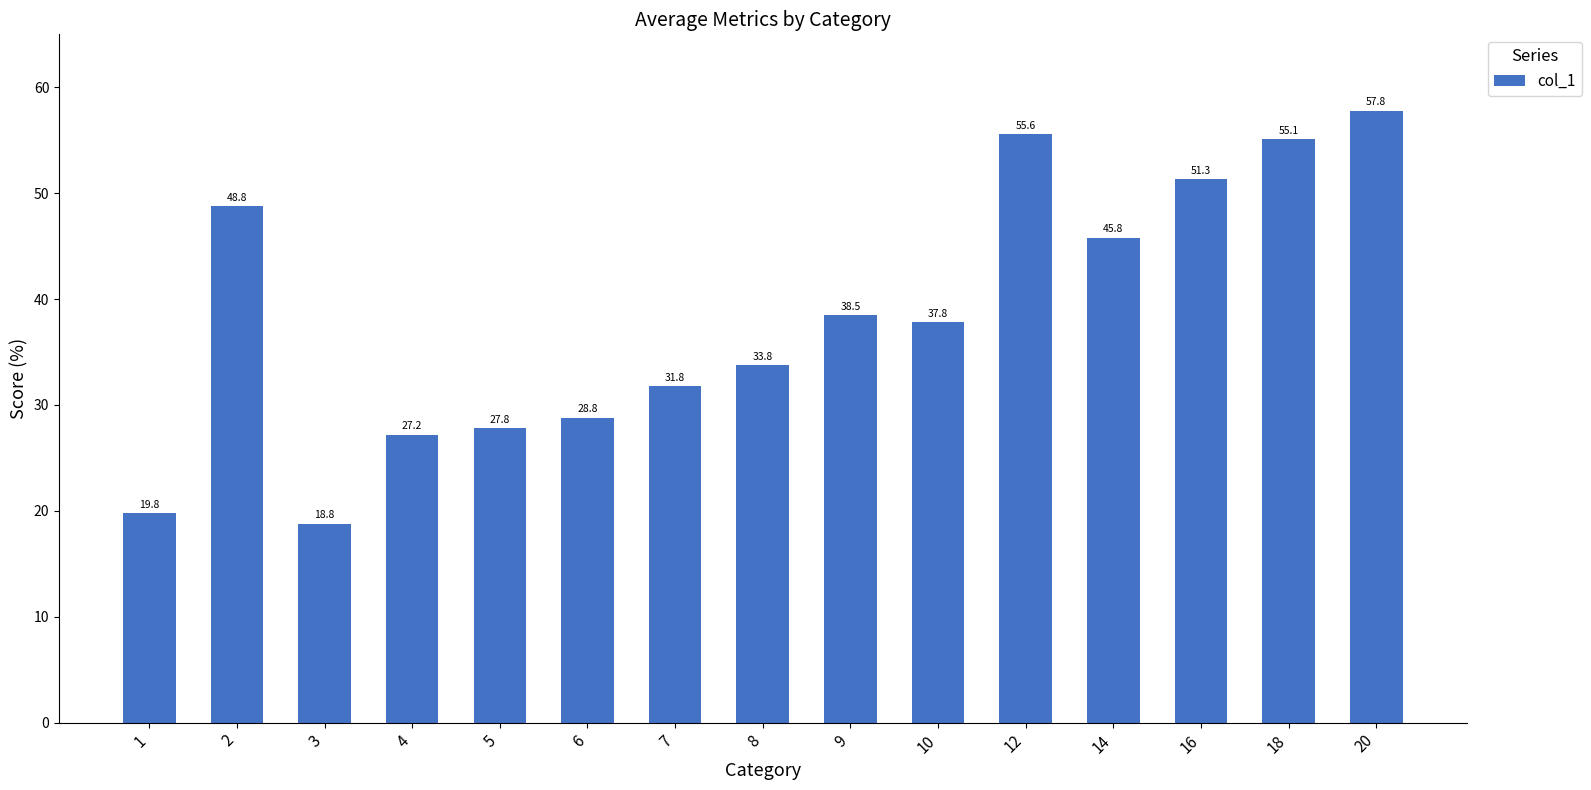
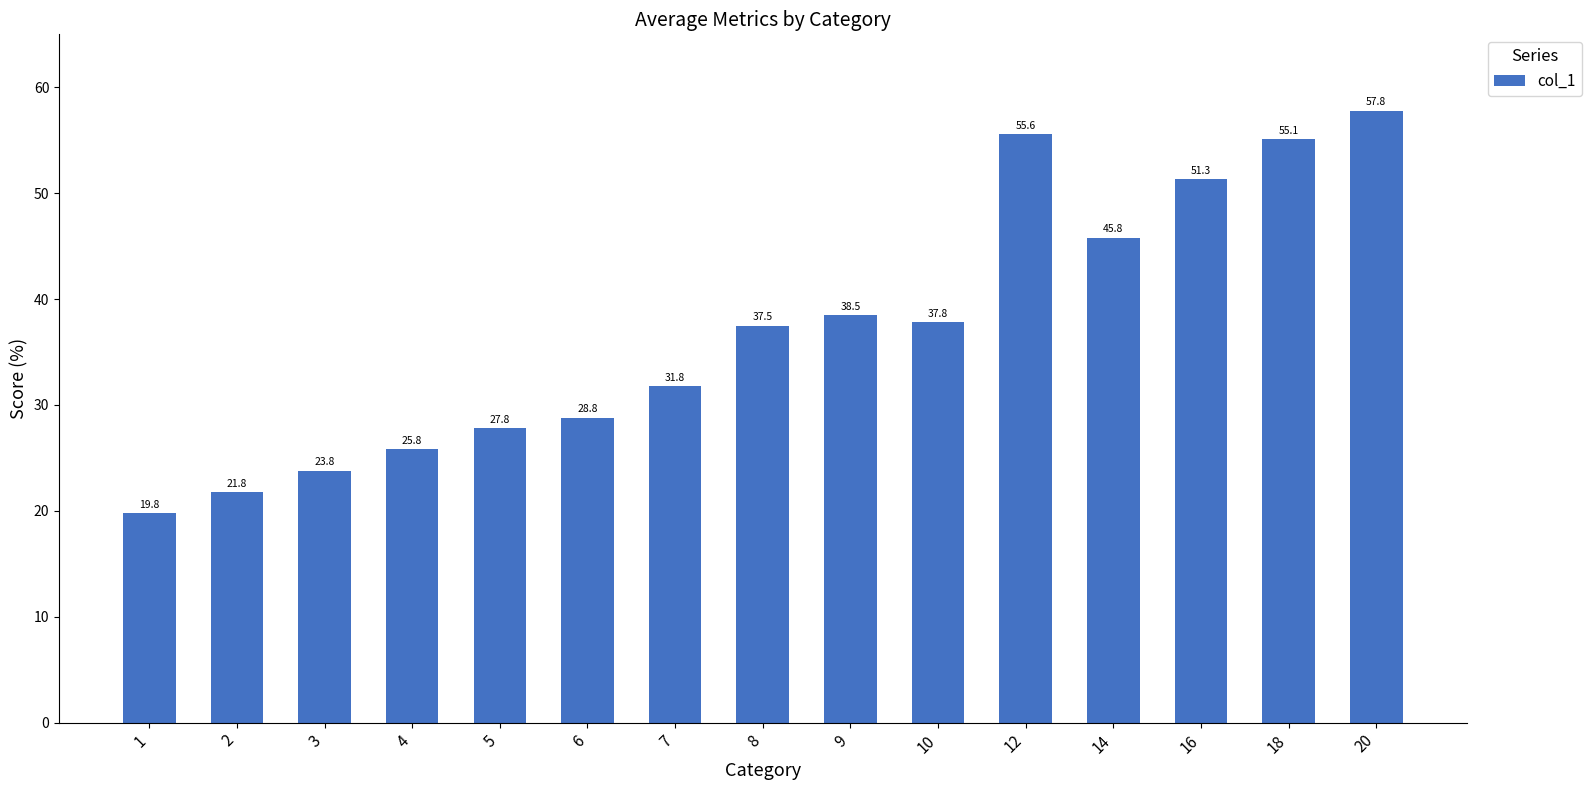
  {
    "1": 19.8,
-   "2": 48.8,
-   "3": 18.8,
-   "4": 27.2,
+   "2": 21.8,
+   "3": 23.8,
+   "4": 25.8,
    "5": 27.8,
    "6": 28.8,
    "7": 31.8,
-   "8": 33.8,
+   "8": 37.5,
    "9": 38.5,
    "10": 37.8,
    "12": 55.6,
    "14": 45.8,
    "16": 51.3,
    "18": 55.1,
    "20": 57.8
  }
